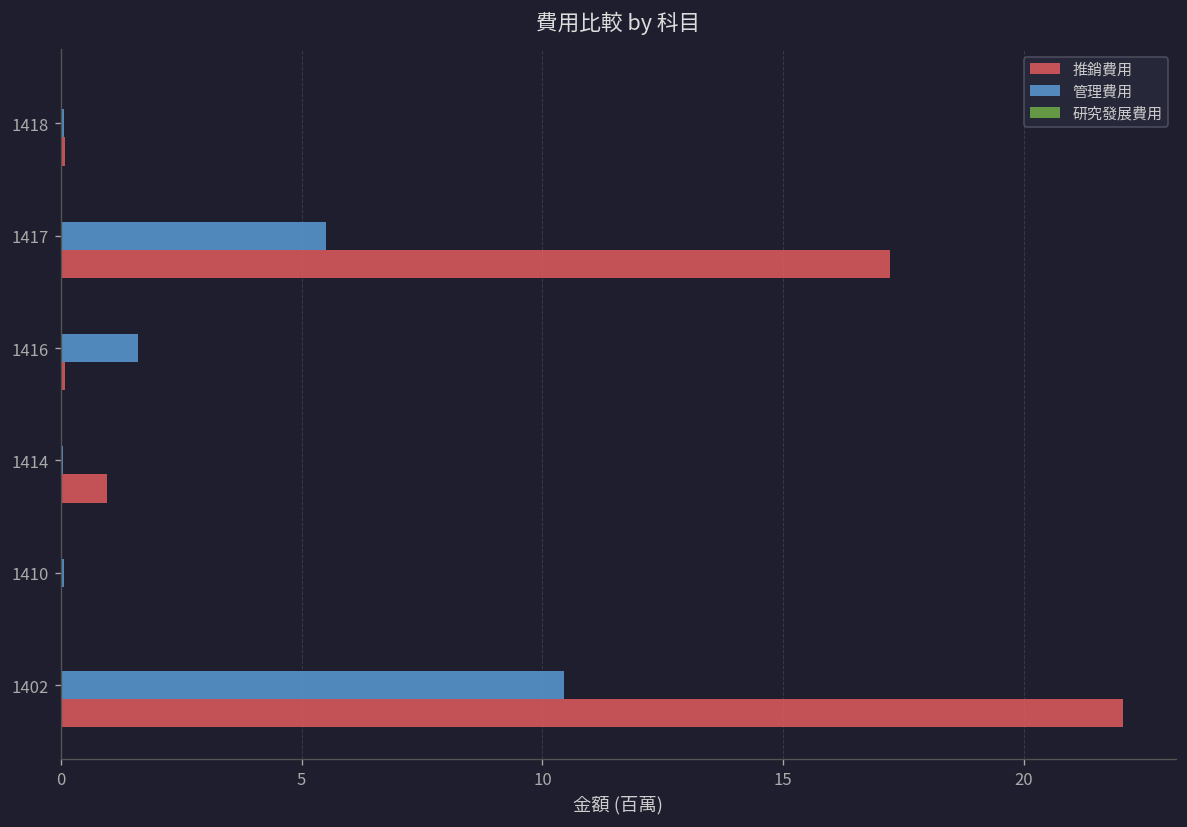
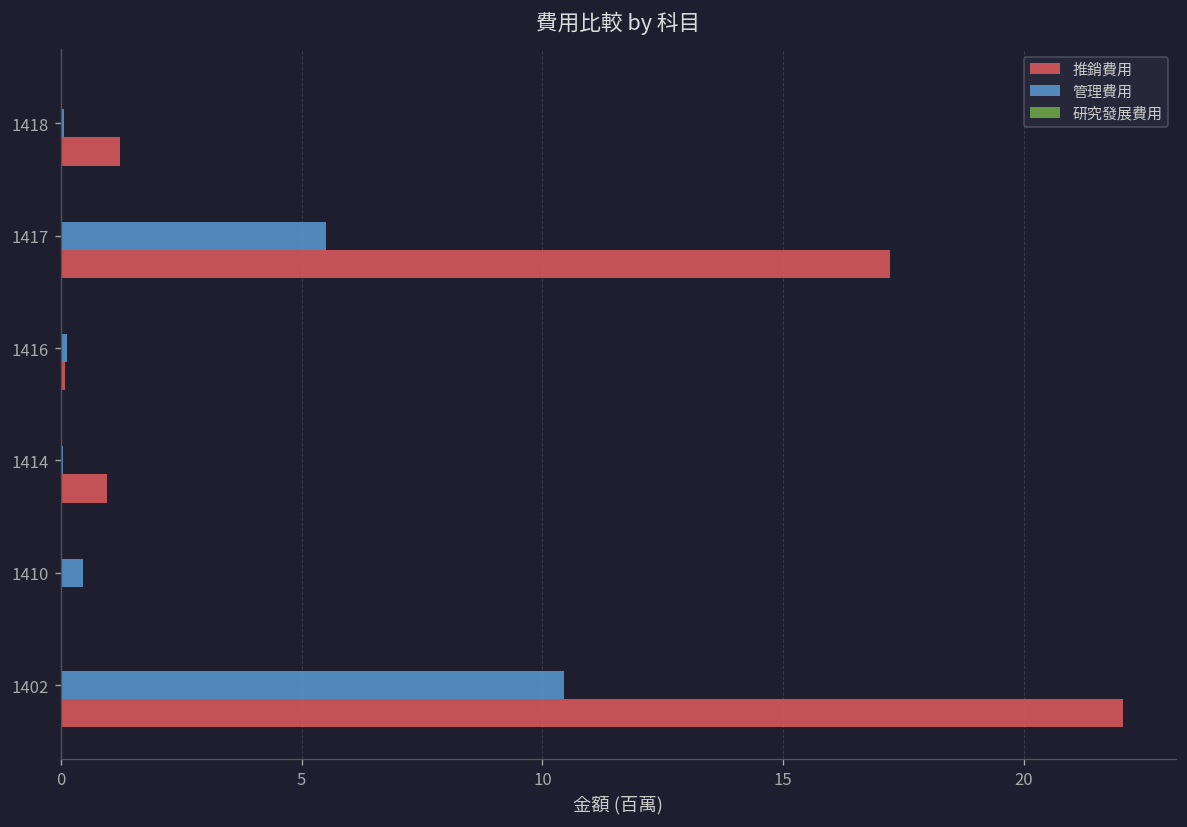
  {
    "推銷費用": {
-     "1418": 0.1,
+     "1418": 1.2,
      "1417": 17.2,
      "1416": 0.1,
      "1414": 1.0,
      "1402": 22.1
    },
    "管理費用": {
      "1418": 0.1,
      "1417": 5.5,
-     "1416": 1.6,
-     "1410": 0.1,
+     "1416": 0.1,
+     "1410": 0.5,
      "1402": 10.4
    },
    "研究發展費用": {
      "1418": 0.0,
      "1417": 0.0,
      "1416": 0.0,
      "1414": 0.0,
      "1410": 0.0,
      "1402": 0.0
    }
  }
